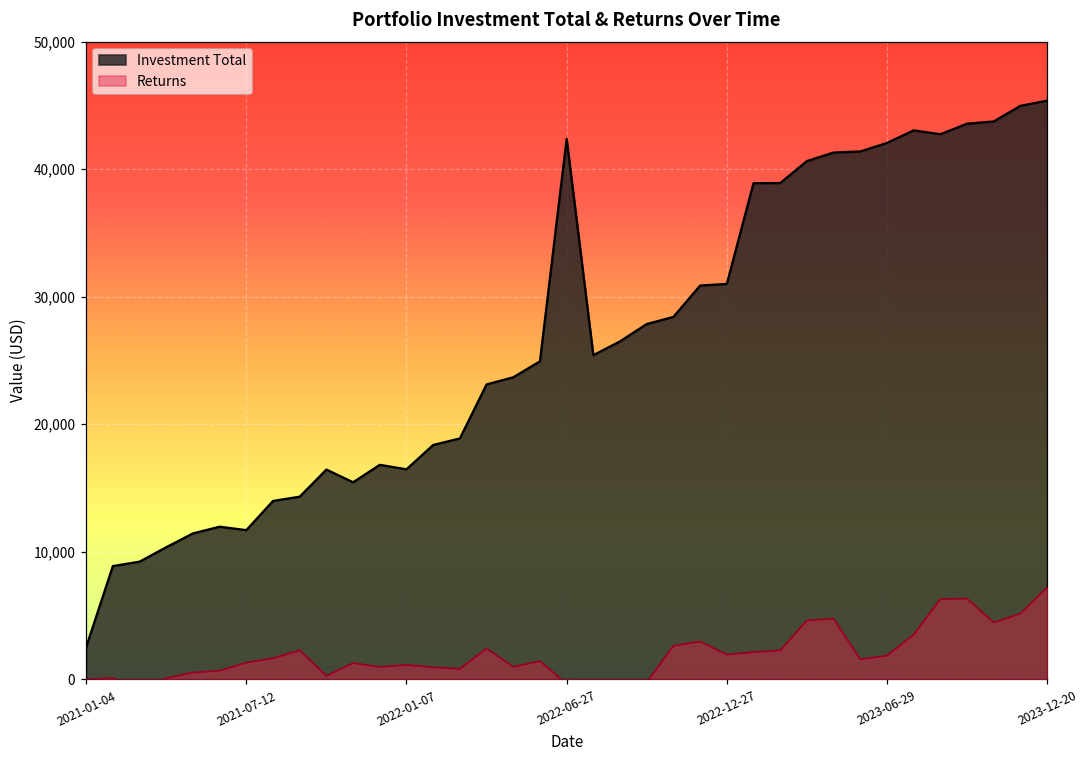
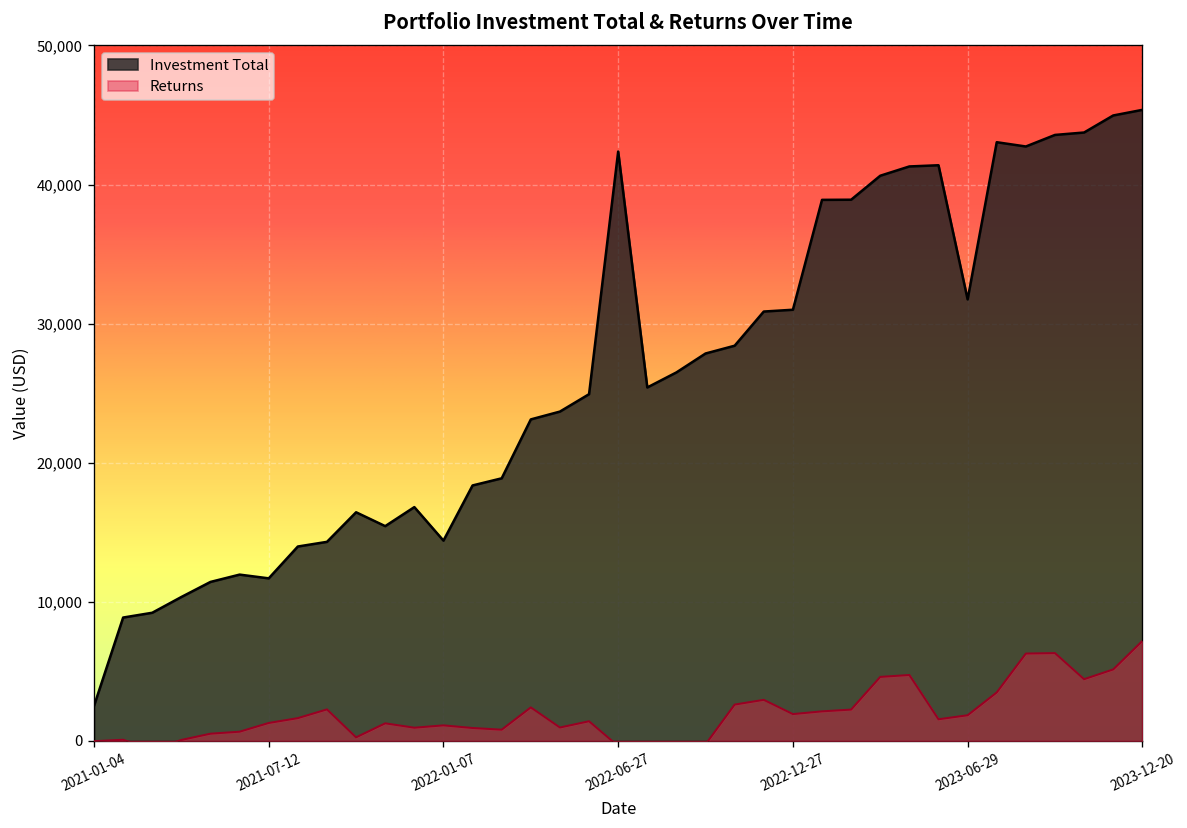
  {
    "Investment Total": {
      "2021-01-04": "2,500",
      "2021-07-12": "11,700",
-     "2022-01-07": "16,500",
+     "2022-01-07": "14,400",
      "2022-06-27": "42,400",
      "2022-12-27": "31,000",
-     "2023-06-29": "42,100",
+     "2023-06-29": "31,700",
      "2023-12-20": "45,400"
    }
  }
